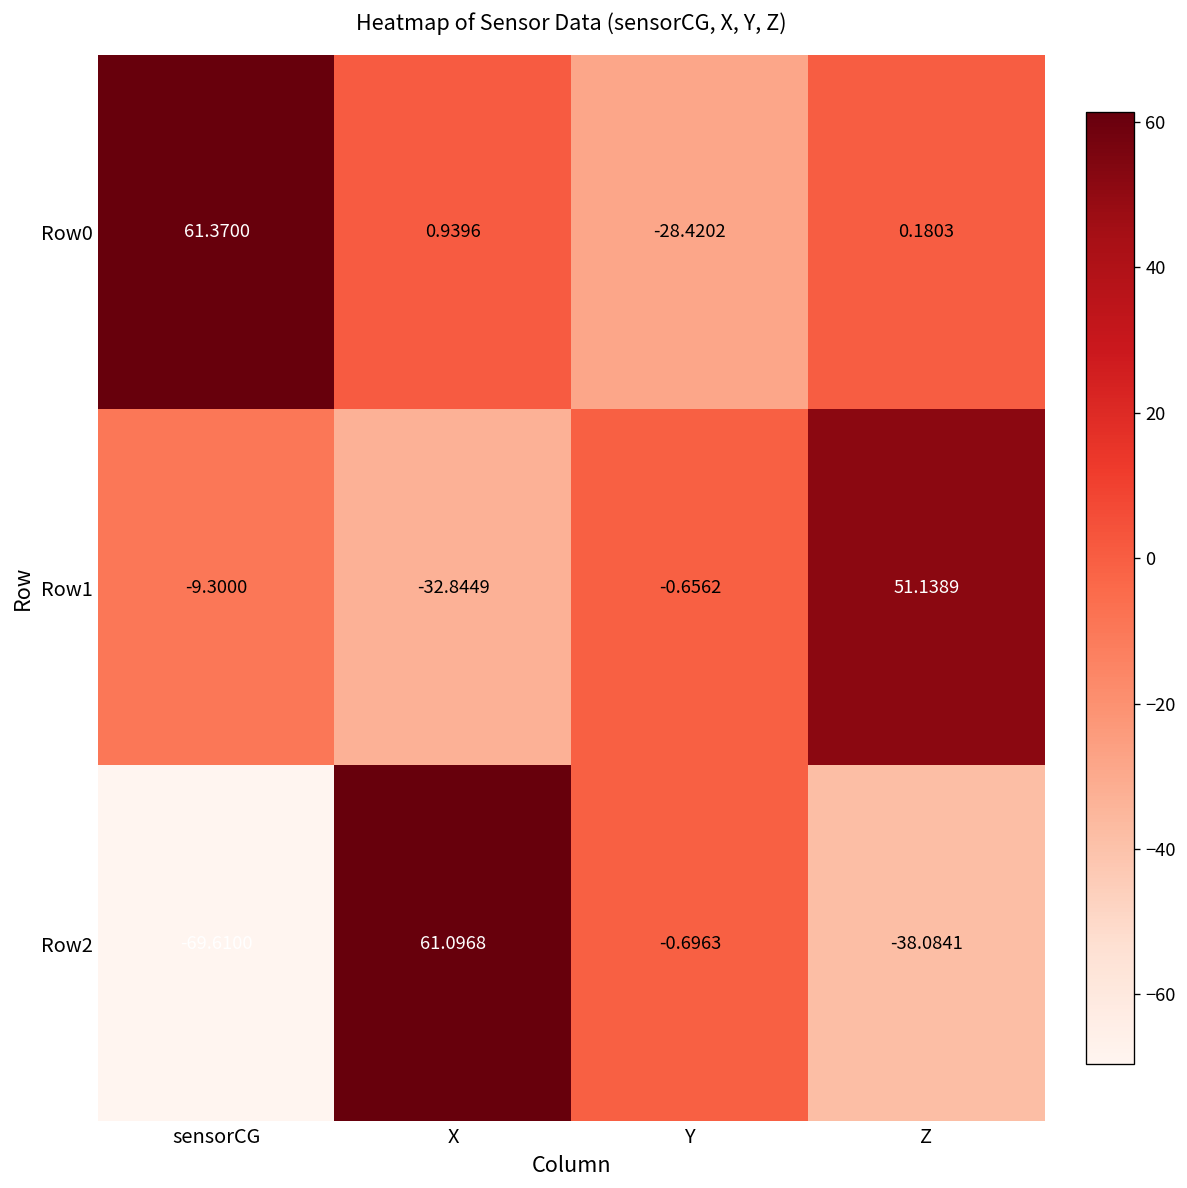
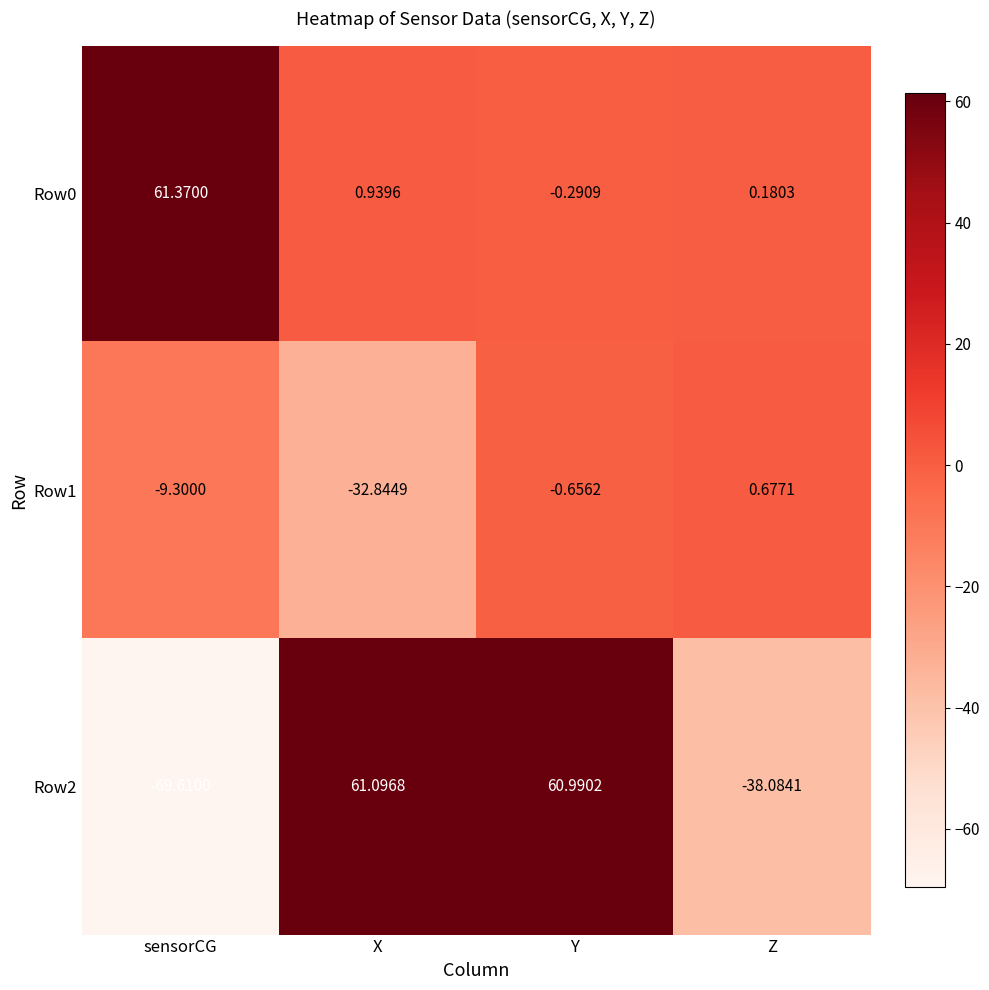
  {
    "Row0": {
      "sensorCG": 61.3700,
      "X": 0.9396,
-     "Y": -28.4202,
+     "Y": -0.2909,
      "Z": 0.1803
    },
    "Row1": {
      "sensorCG": -9.3000,
      "X": -32.8449,
      "Y": -0.6562,
-     "Z": 51.1389
+     "Z": 0.6771
    },
    "Row2": {
      "X": 61.0968,
-     "Y": -0.6963,
+     "Y": 60.9902,
      "Z": -38.0841
    }
  }
